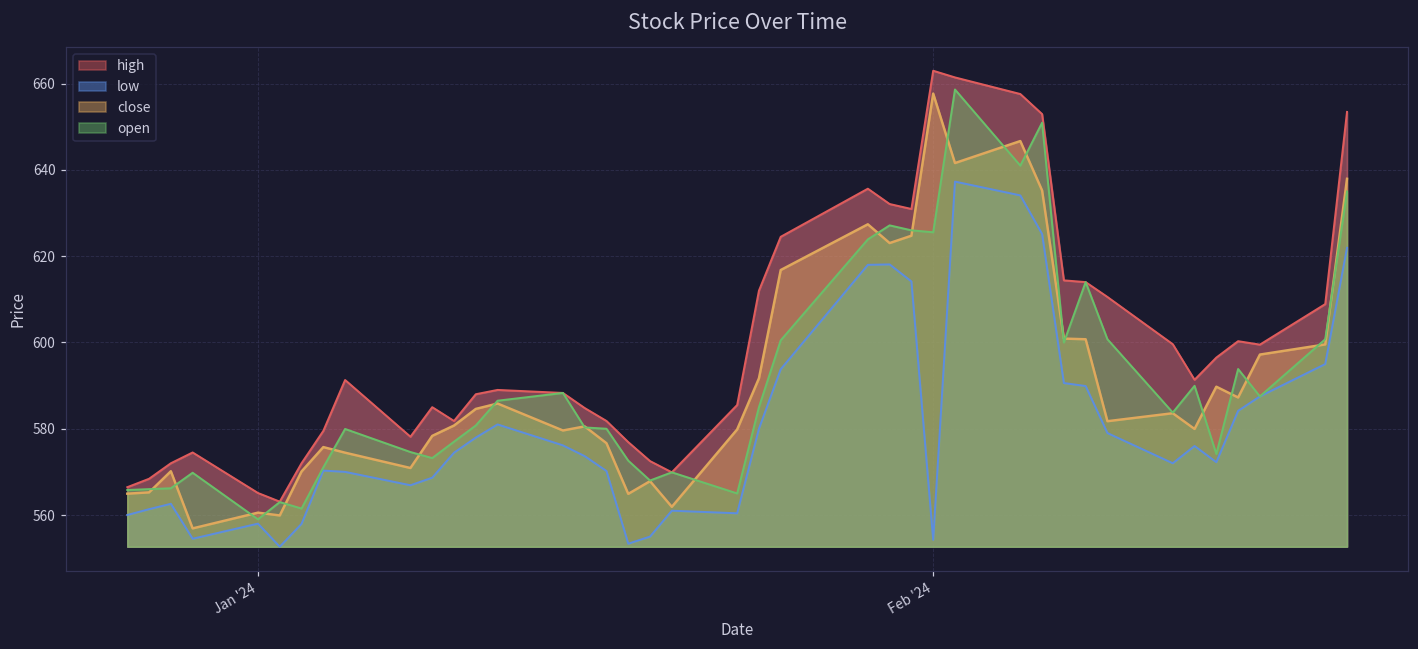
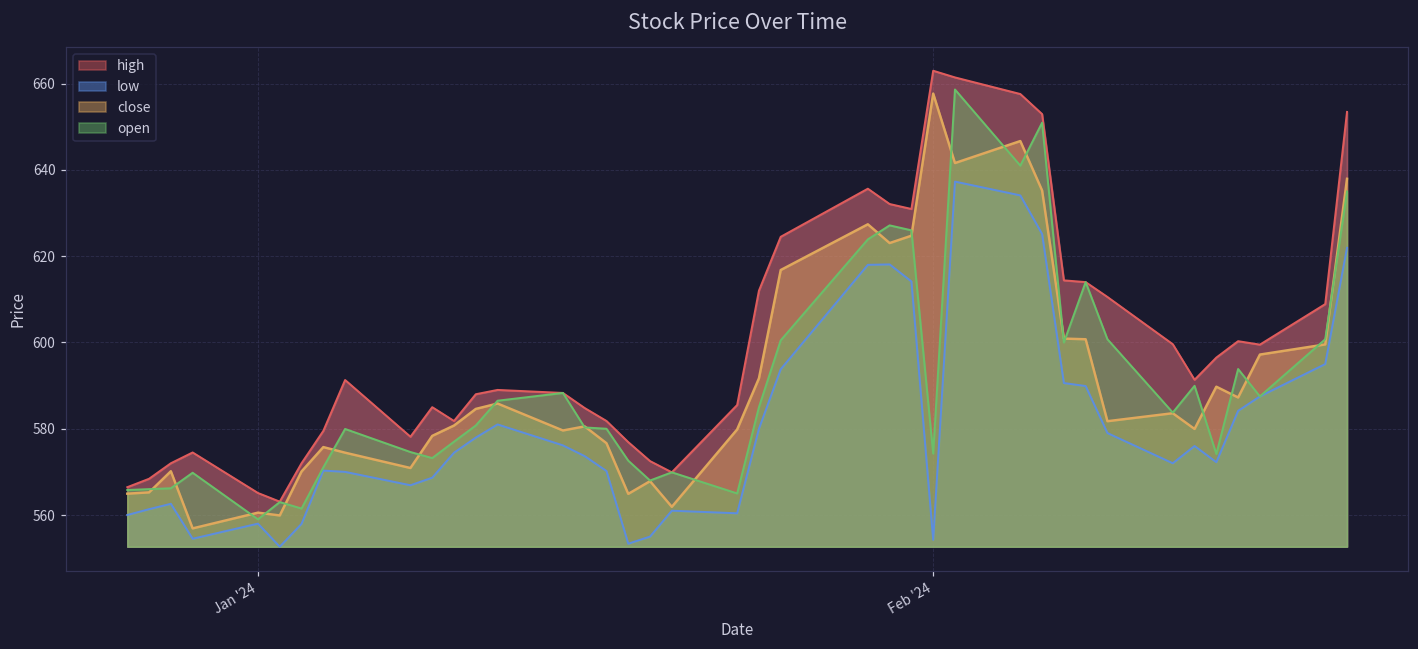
  {
    "low": {
      "Jan '24": 558,
      "Feb '24": 554
    },
    "open": {
      "Jan '24": 559,
-     "Feb '24": 626
+     "Feb '24": 574
    }
  }
